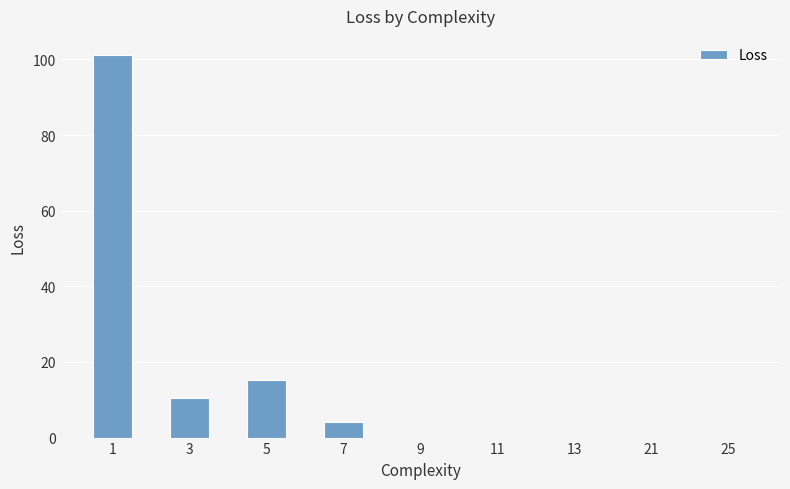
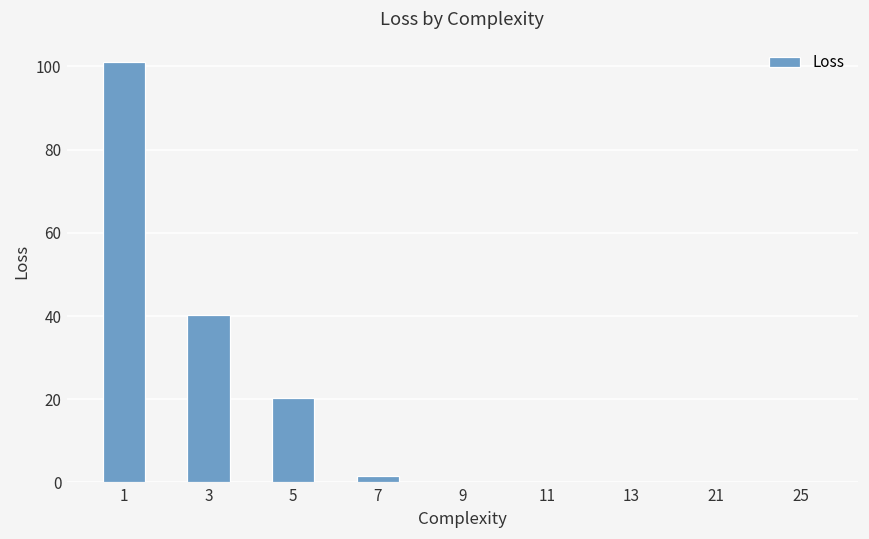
  {
    "1": 101,
-   "3": 10,
-   "5": 15,
-   "7": 4
+   "3": 40,
+   "5": 20,
+   "7": 2
  }
